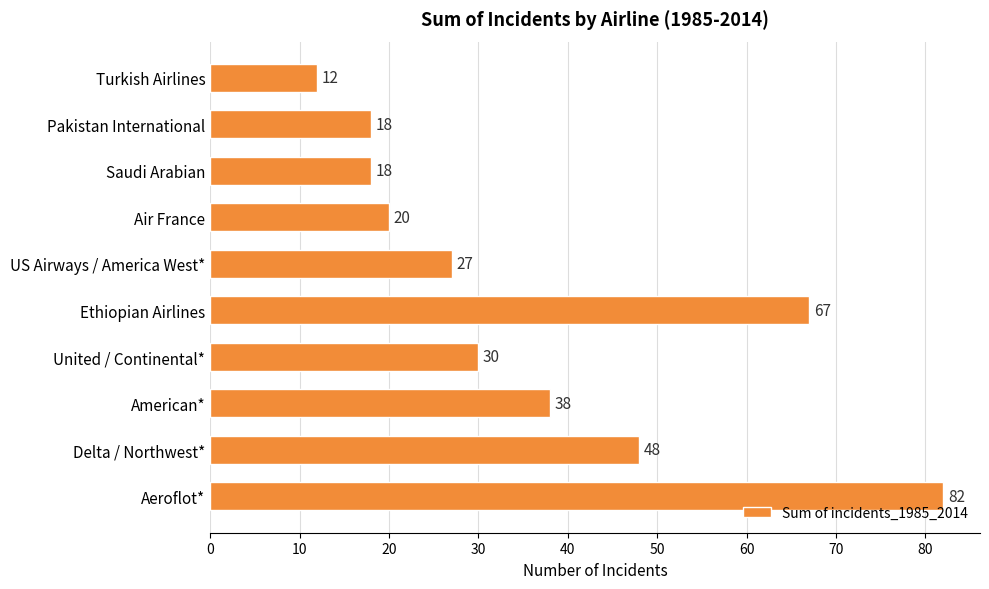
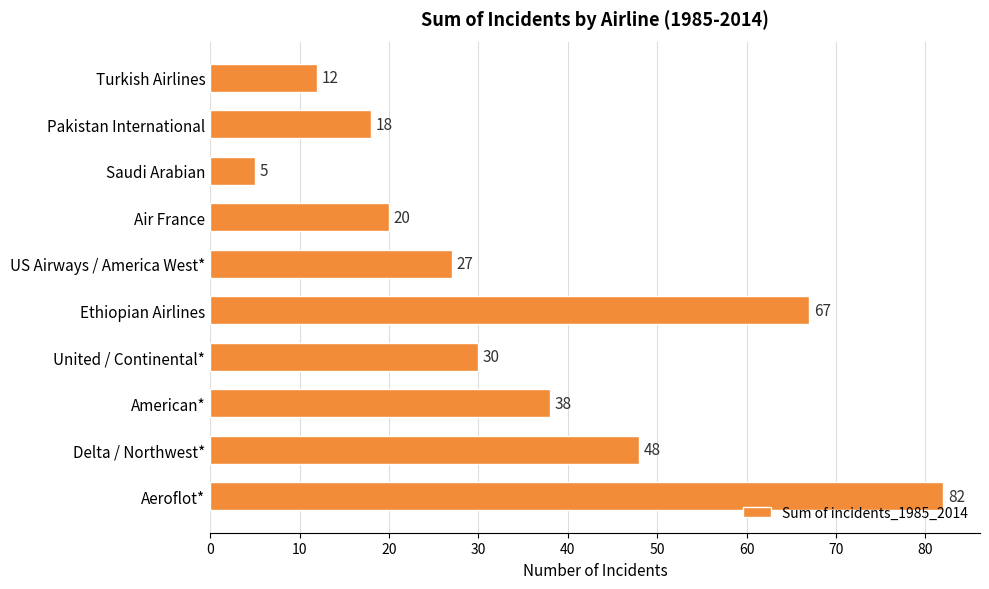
  {
    "Turkish Airlines": 12,
    "Pakistan International": 18,
-   "Saudi Arabian": 18,
+   "Saudi Arabian": 5,
    "Air France": 20,
    "US Airways / America West*": 27,
    "Ethiopian Airlines": 67,
    "United / Continental*": 30,
    "American*": 38,
    "Delta / Northwest*": 48,
    "Aeroflot*": 82
  }
